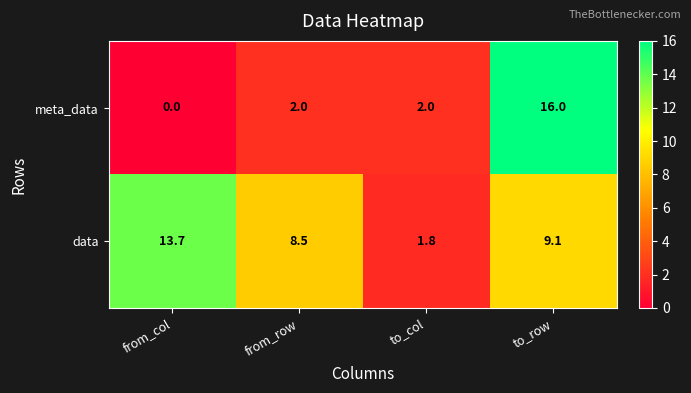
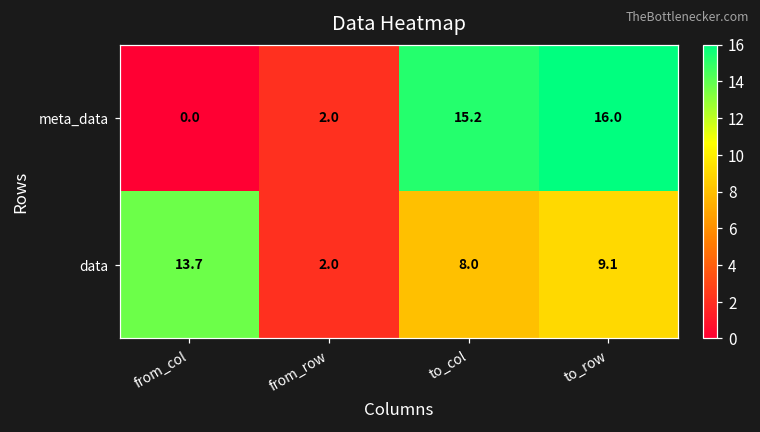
  {
    "meta_data": {
      "from_col": 0.0,
      "from_row": 2.0,
-     "to_col": 2.0,
+     "to_col": 15.2,
      "to_row": 16.0
    },
    "data": {
      "from_col": 13.7,
-     "from_row": 8.5,
-     "to_col": 1.8,
+     "from_row": 2.0,
+     "to_col": 8.0,
      "to_row": 9.1
    }
  }
